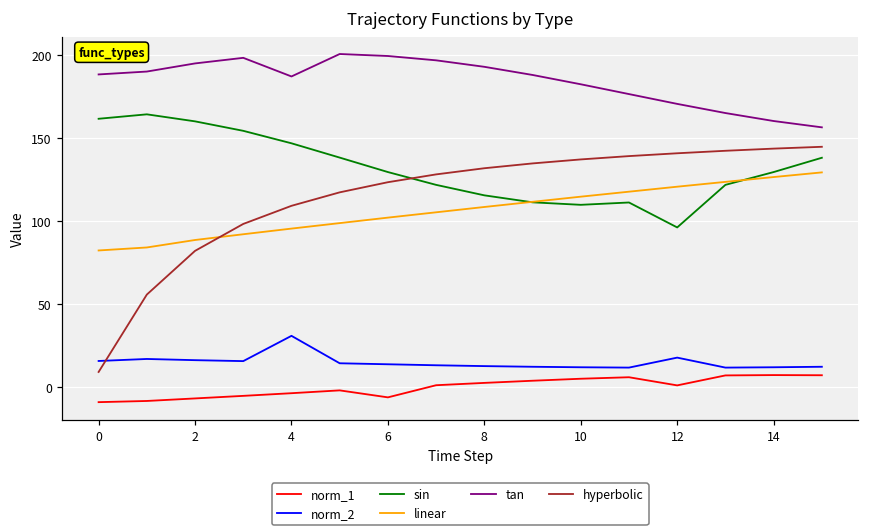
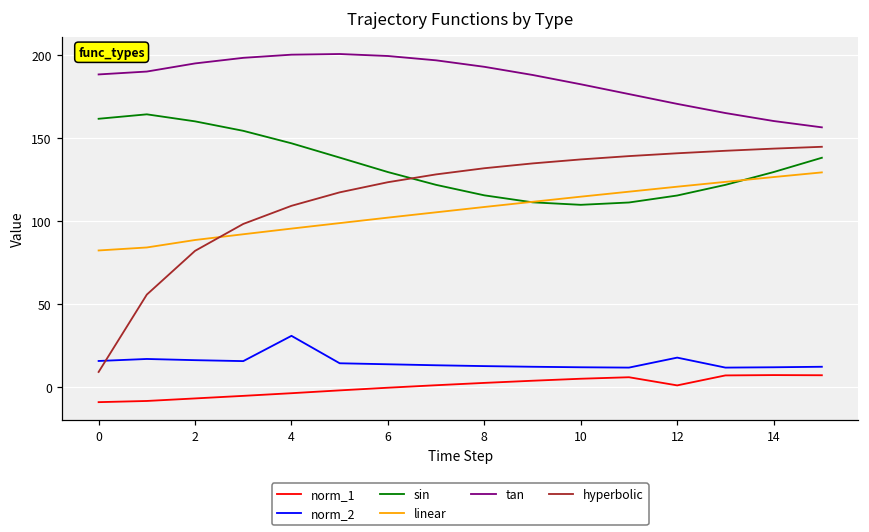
  {
    "norm_1": {
      "0": -9,
      "2": -7,
      "4": -4,
-     "6": -6,
+     "6": 0,
      "8": 3,
      "10": 5,
      "12": 1,
      "14": 7
    },
    "norm_2": {
      "0": 16,
      "2": 16,
      "4": 31,
      "6": 14,
      "8": 13,
      "10": 12,
      "12": 18,
      "14": 12
    },
    "sin": {
      "0": 162,
      "2": 160,
      "4": 147,
      "6": 130,
      "8": 116,
      "10": 110,
-     "12": 96,
+     "12": 115,
      "14": 130
    },
    "linear": {
      "0": 82,
      "2": 89,
      "4": 96,
      "6": 102,
      "8": 109,
      "10": 115,
      "12": 121,
      "14": 127
    },
    "tan": {
      "0": 188,
      "2": 195,
-     "4": 187,
+     "4": 200,
      "6": 199,
      "8": 193,
      "10": 182,
      "12": 171,
      "14": 160
    },
    "hyperbolic": {
      "0": 9,
      "2": 82,
      "4": 109,
      "6": 123,
      "8": 132,
      "10": 137,
      "12": 141,
      "14": 144
    }
  }
